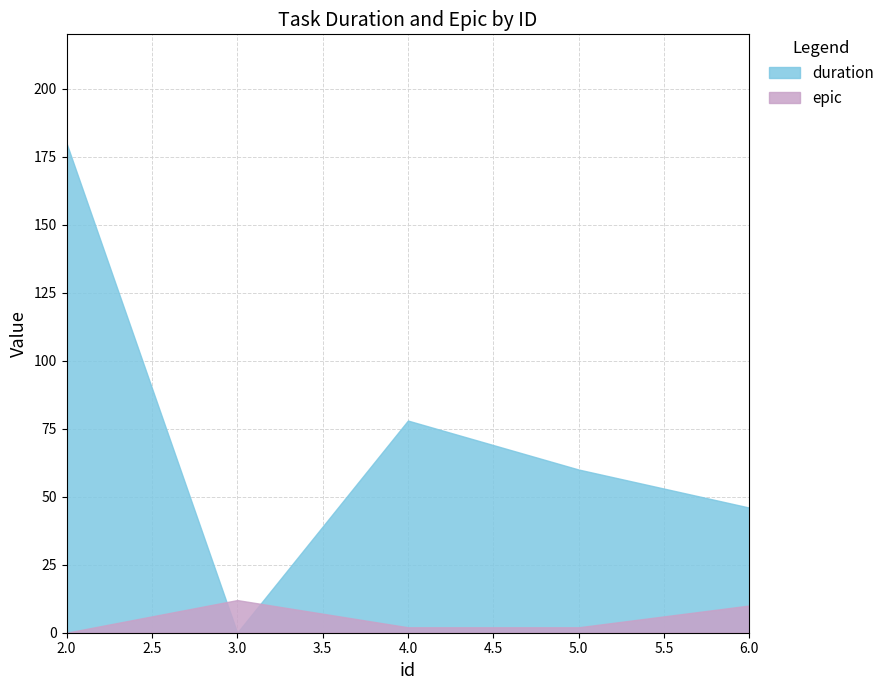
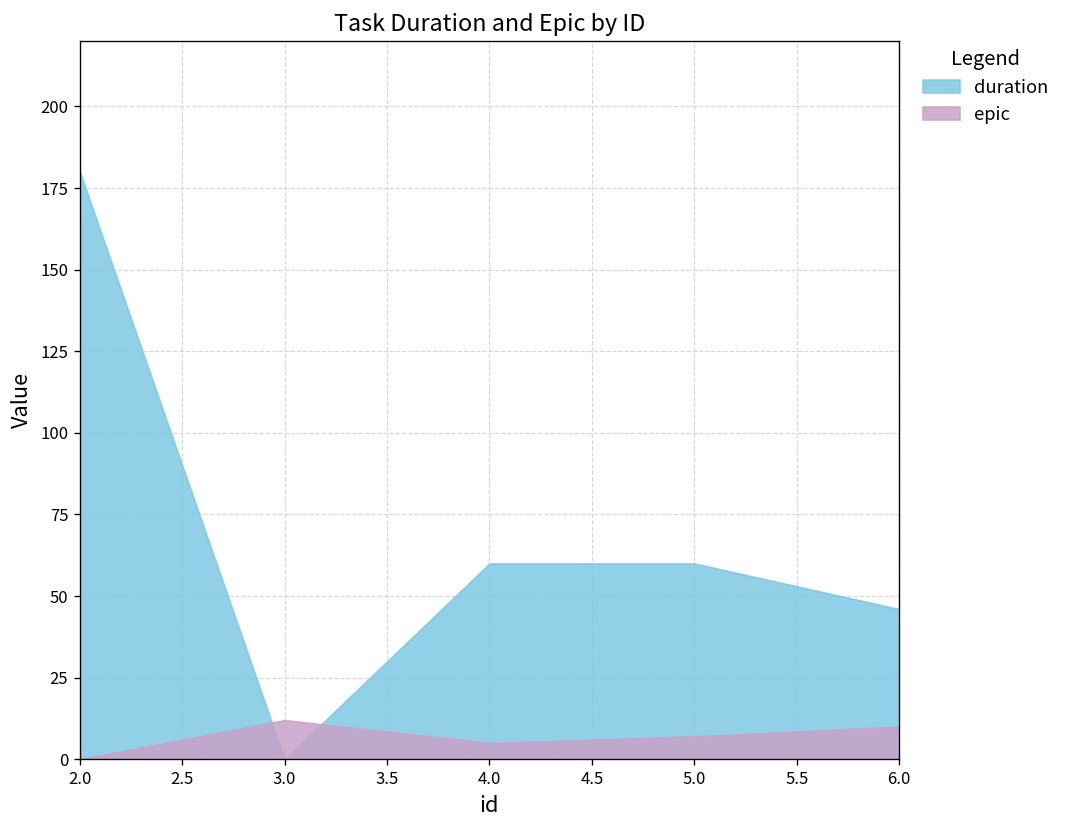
  {
    "duration": {
      "2.0": 180,
      "3.0": 0,
-     "4.0": 78,
+     "4.0": 60,
      "5.0": 60,
      "6.0": 46
    },
    "epic": {
      "2.0": 0,
      "3.0": 12,
-     "4.0": 2,
-     "5.0": 2,
+     "4.0": 5,
+     "5.0": 7,
      "6.0": 10
    }
  }
